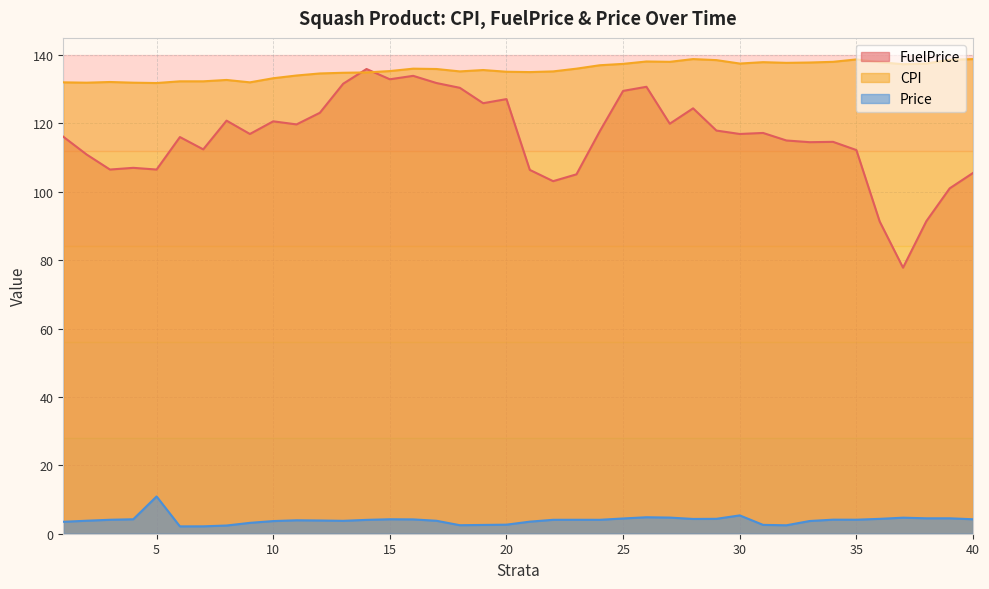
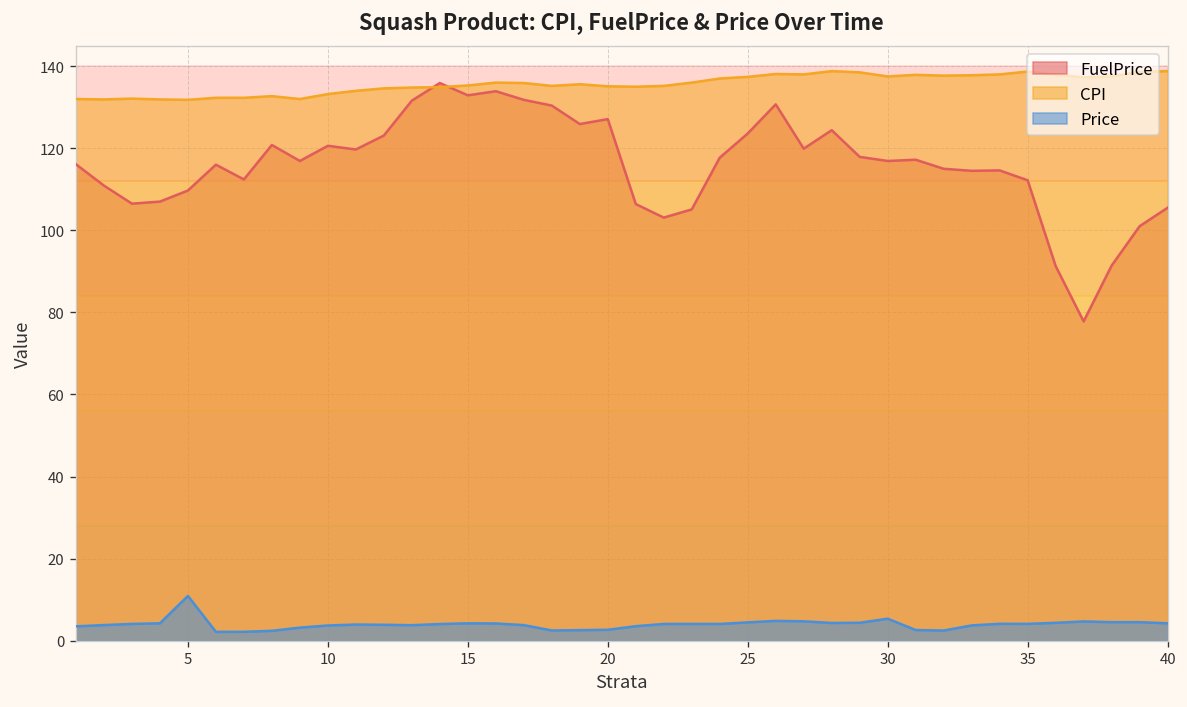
  {
    "FuelPrice": {
-     "5": 107,
+     "5": 110,
      "10": 121,
      "15": 133,
      "20": 127,
-     "25": 130,
+     "25": 124,
      "30": 117,
      "35": 112,
      "40": 106
    },
    "CPI": {
      "5": 132,
      "10": 133,
      "15": 135,
      "20": 135,
      "25": 137,
      "30": 138,
      "40": 139
    },
    "Price": {
      "5": 11,
      "10": 4,
      "15": 4,
      "20": 3,
      "25": 4,
      "30": 5,
      "35": 4,
      "40": 4
    }
  }
